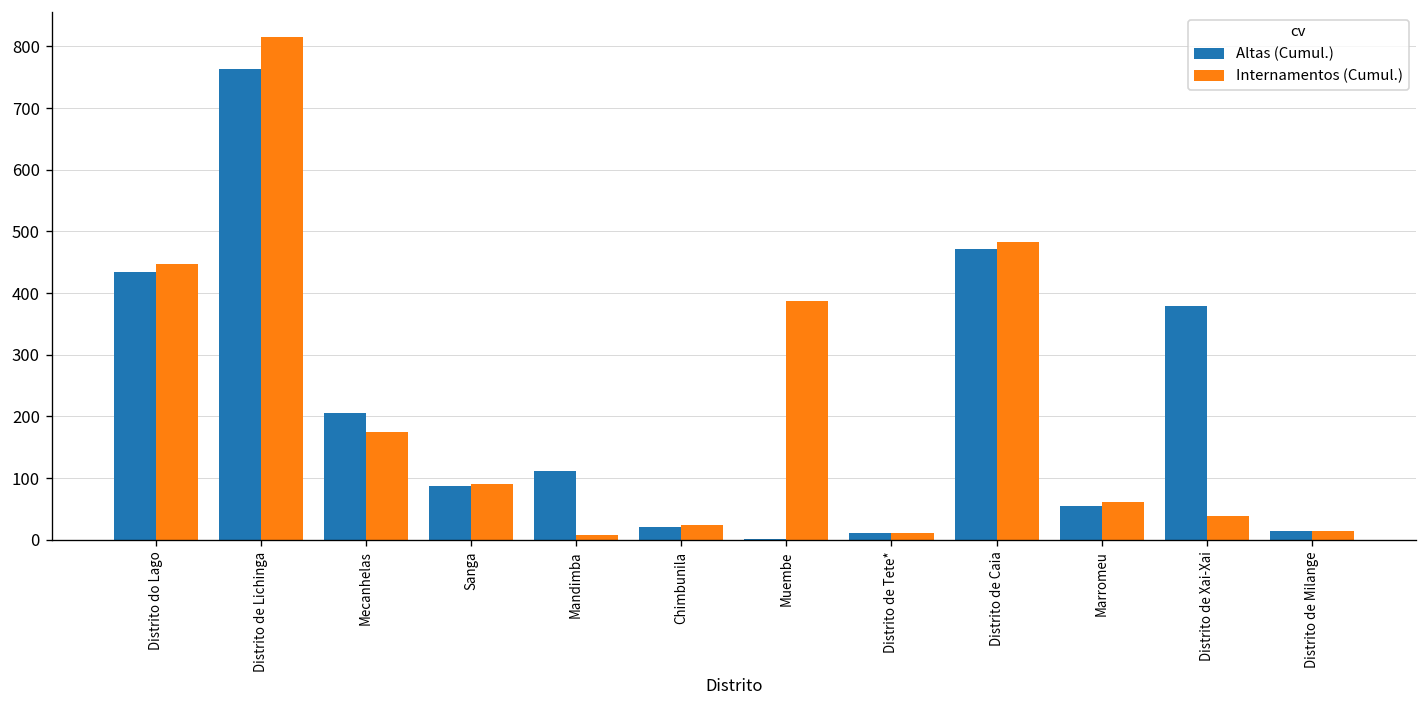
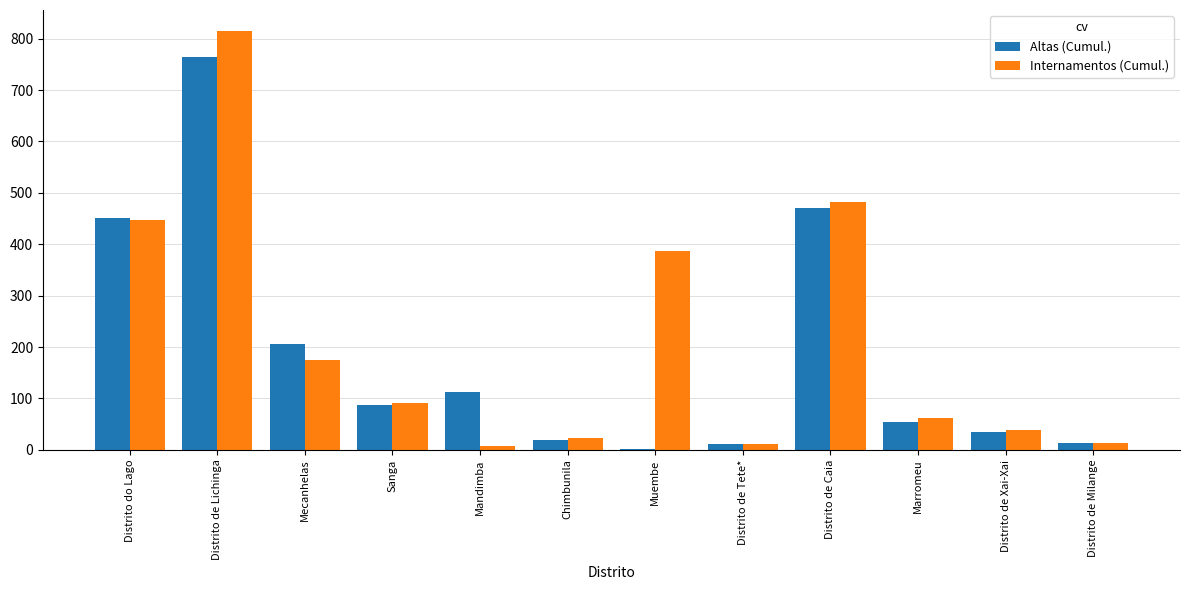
  {
    "Altas (Cumul.)": {
-     "Distrito do Lago": 440,
+     "Distrito do Lago": 450,
      "Distrito de Lichinga": 760,
      "Mecanhelas": 210,
      "Sanga": 90,
      "Mandimba": 110,
      "Chimbunila": 20,
      "Distrito de Tete*": 10,
      "Distrito de Caia": 470,
      "Marromeu": 60,
-     "Distrito de Xai-Xai": 380,
+     "Distrito de Xai-Xai": 40,
      "Distrito de Milange": 10
    },
    "Internamentos (Cumul.)": {
      "Distrito do Lago": 450,
      "Distrito de Lichinga": 820,
      "Mecanhelas": 180,
      "Sanga": 90,
      "Mandimba": 10,
      "Chimbunila": 20,
      "Muembe": 390,
      "Distrito de Tete*": 10,
      "Distrito de Caia": 480,
      "Marromeu": 60,
      "Distrito de Xai-Xai": 40,
      "Distrito de Milange": 10
    }
  }
